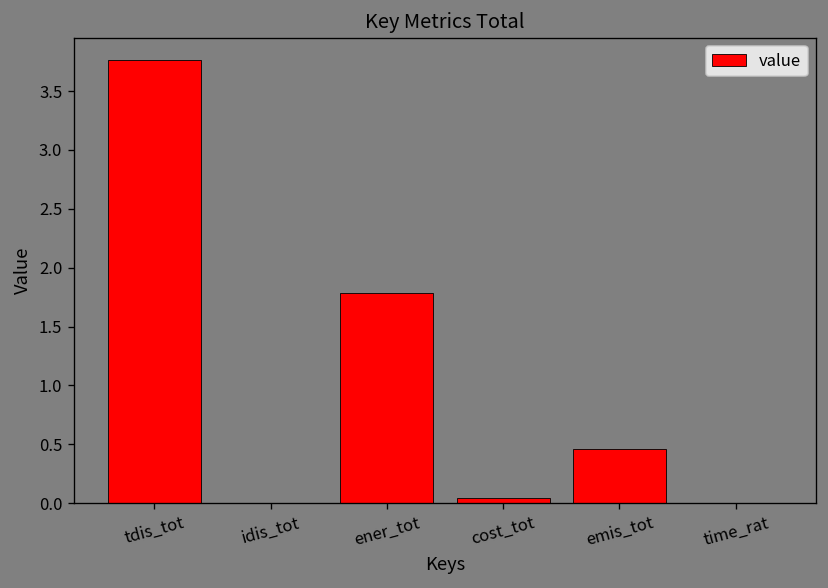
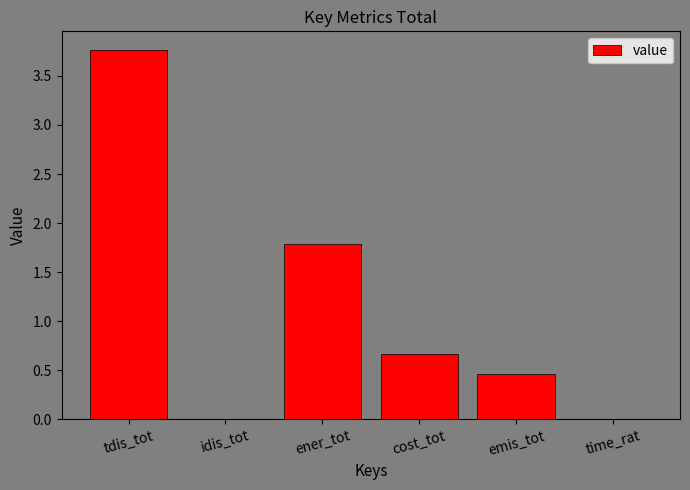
  {
    "tdis_tot": 3.8,
    "idis_tot": 0.0,
    "ener_tot": 1.8,
-   "cost_tot": 0.0,
+   "cost_tot": 0.7,
    "emis_tot": 0.5
  }
